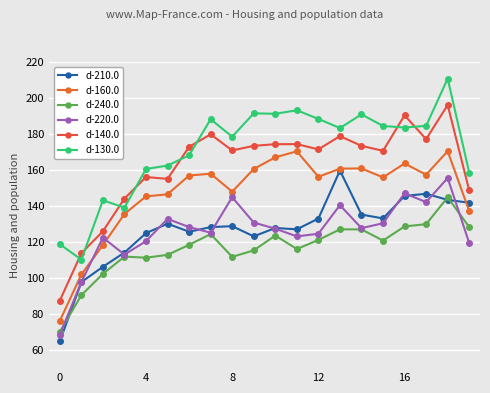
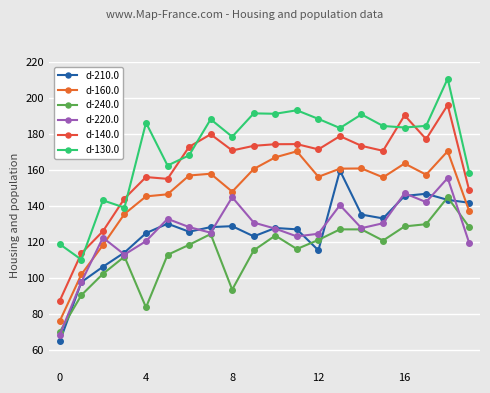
  {
    "d-210.0": {
      "0": 65,
      "4": 125,
      "8": 129,
-     "12": 133,
+     "12": 115,
      "16": 146
    },
    "d-240.0": {
      "0": 70,
-     "4": 111,
-     "8": 112,
+     "4": 84,
+     "8": 94,
      "12": 121,
      "16": 129
    },
    "d-220.0": {
      "0": 69,
      "4": 121,
      "8": 145,
      "12": 125,
      "16": 147
    },
    "d-130.0": {
      "0": 119,
-     "4": 161,
+     "4": 186,
      "8": 179,
      "12": 188,
      "16": 184
    }
  }
